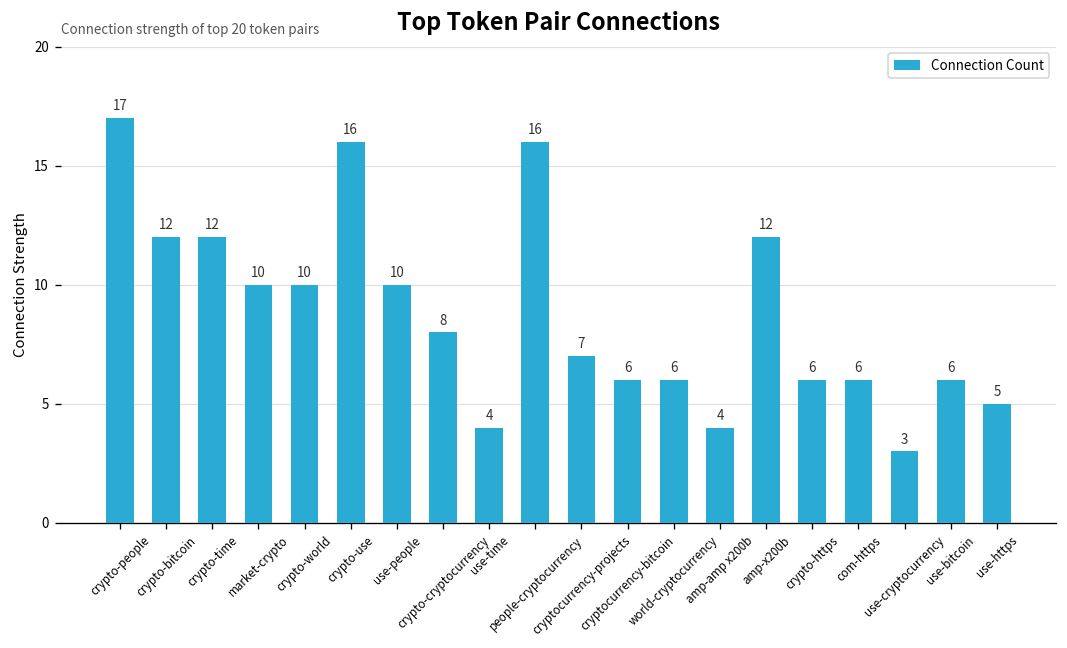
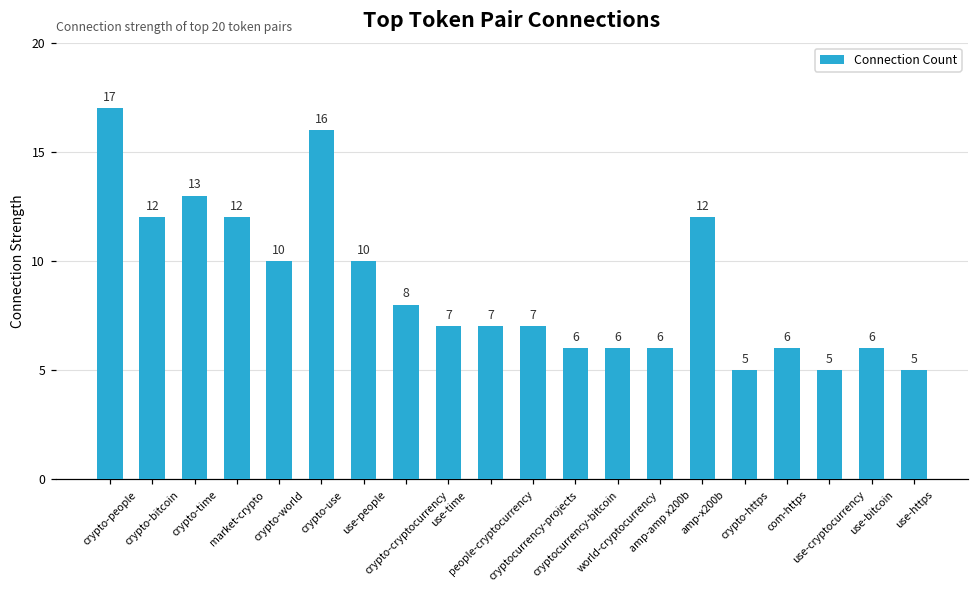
  {
    "crypto-people": 17,
    "crypto-bitcoin": 12,
-   "crypto-time": 12,
-   "market-crypto": 10,
+   "crypto-time": 13,
+   "market-crypto": 12,
    "crypto-world": 10,
    "crypto-use": 16,
    "use-people": 10,
    "crypto-cryptocurrency": 8,
-   "use-time": 4,
-   "people-cryptocurrency": 16,
+   "use-time": 7,
+   "people-cryptocurrency": 7,
    "cryptocurrency-projects": 7,
    "cryptocurrency-bitcoin": 6,
    "world-cryptocurrency": 6,
-   "amp-amp x200b": 4,
+   "amp-amp x200b": 6,
    "amp-x200b": 12,
-   "crypto-https": 6,
+   "crypto-https": 5,
    "com-https": 6,
-   "use-cryptocurrency": 3,
+   "use-cryptocurrency": 5,
    "use-bitcoin": 6,
    "use-https": 5
  }
